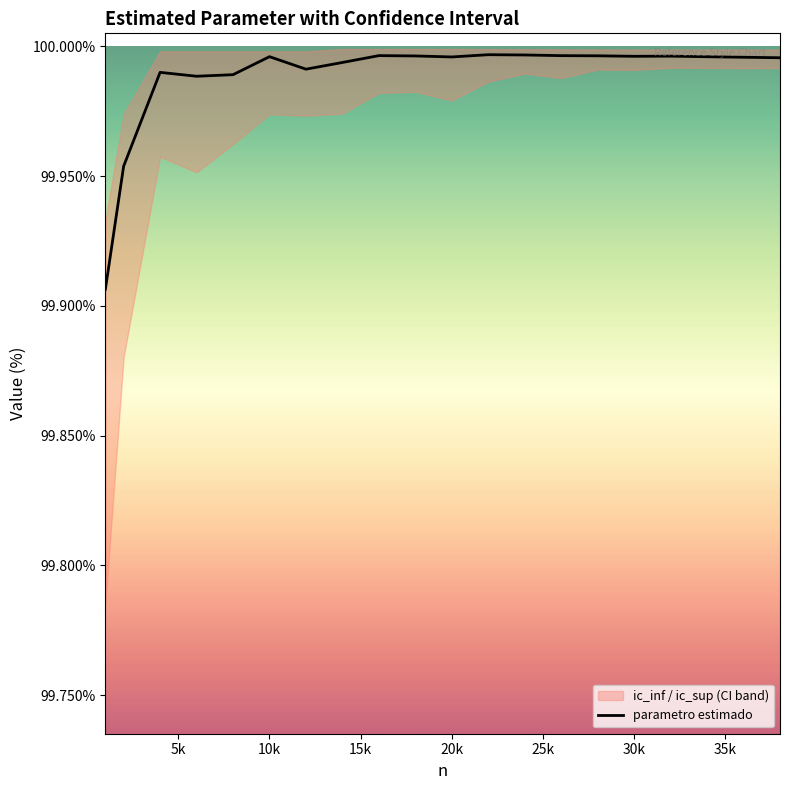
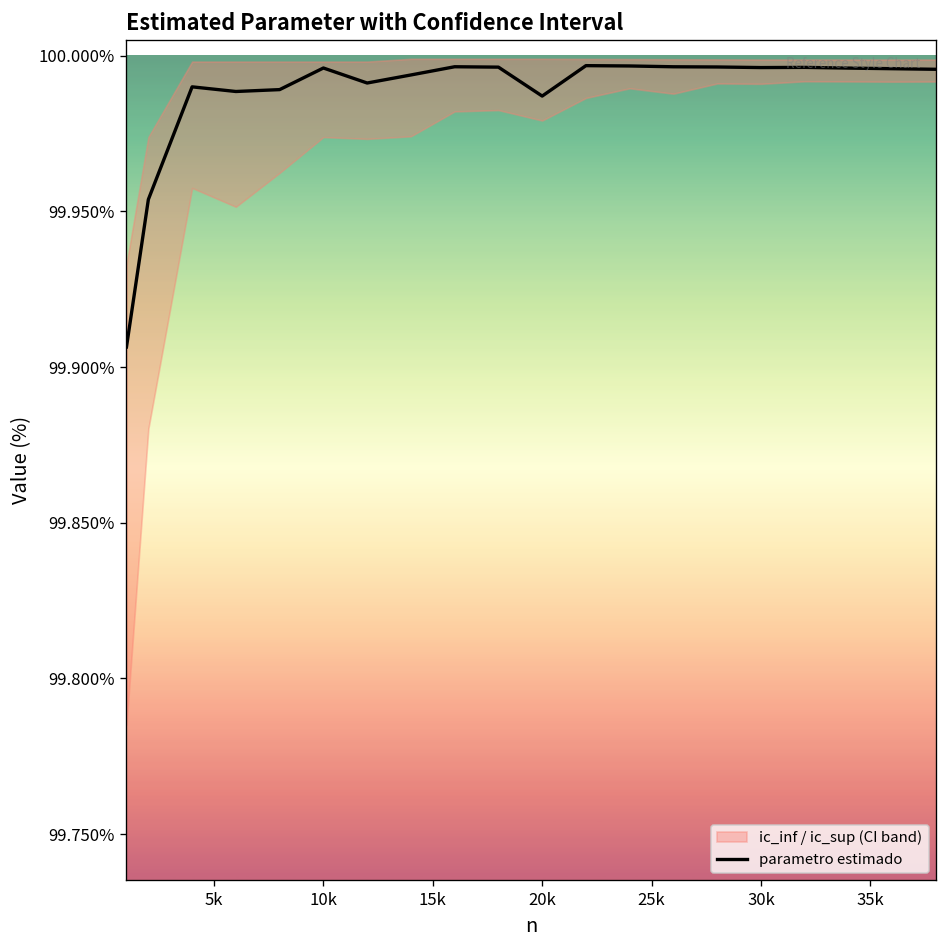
  {
    "parametro estimado": {
      "10k": "99.996%",
-     "20k": "99.996%",
+     "20k": "99.987%",
      "30k": "99.996%"
    }
  }
